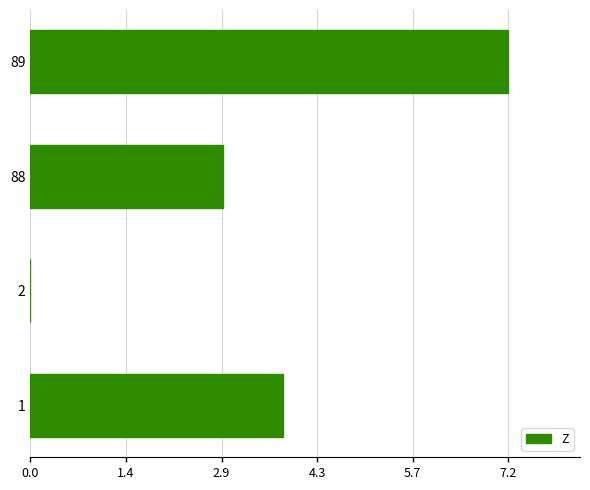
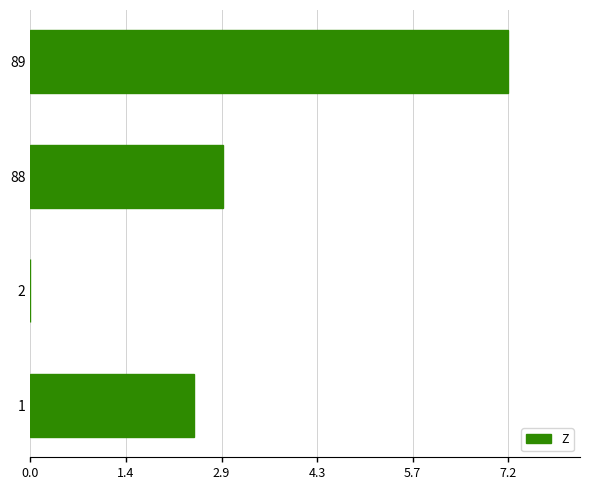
  {
    "89": 7.2,
    "88": 2.9,
    "2": 0.0,
-   "1": 3.8
+   "1": 2.5
  }
